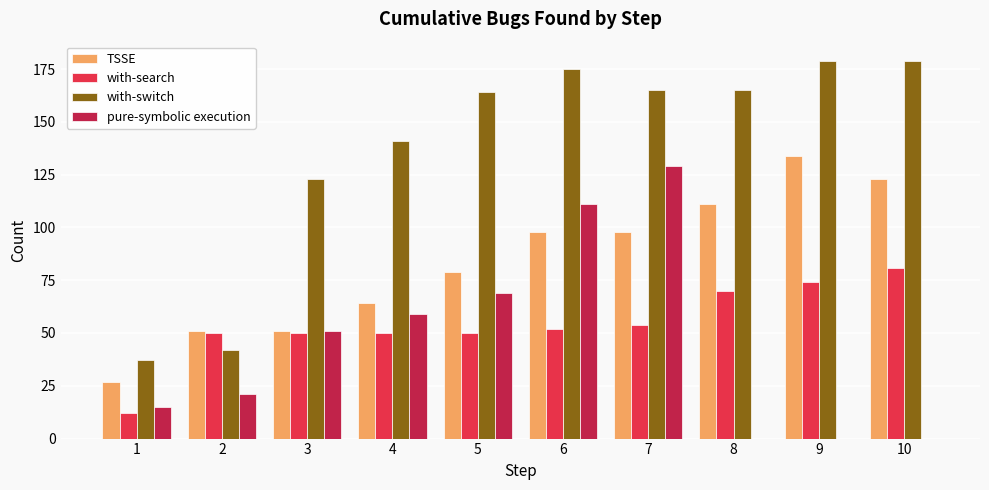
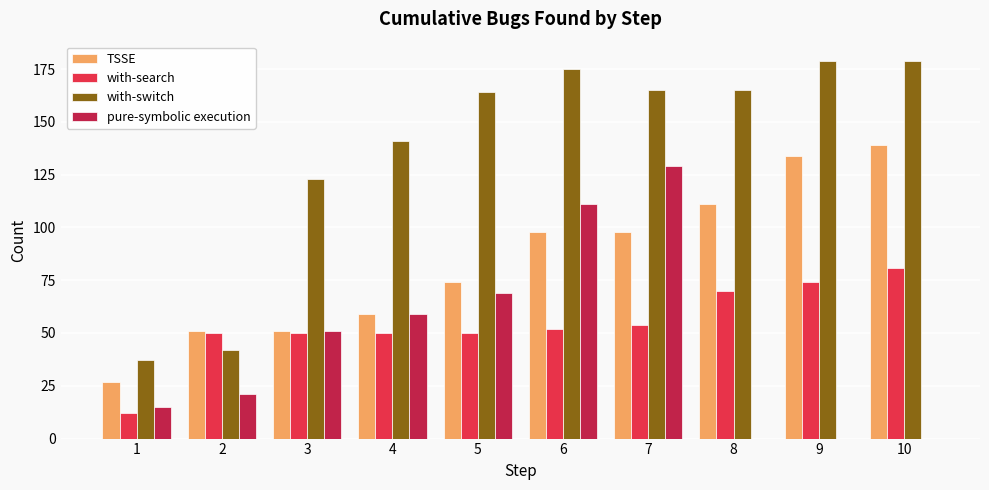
  {
    "TSSE": {
      "1": 27,
      "2": 51,
      "3": 51,
-     "4": 64,
-     "5": 79,
+     "4": 59,
+     "5": 74,
      "6": 98,
      "7": 98,
      "8": 111,
      "9": 134,
-     "10": 123
+     "10": 139
    },
    "with-switch": {
      "1": 37,
      "2": 42,
      "3": 123,
      "4": 141,
      "5": 164,
      "6": 175,
      "7": 165,
      "8": 165,
      "9": 179,
      "10": 179
    }
  }
